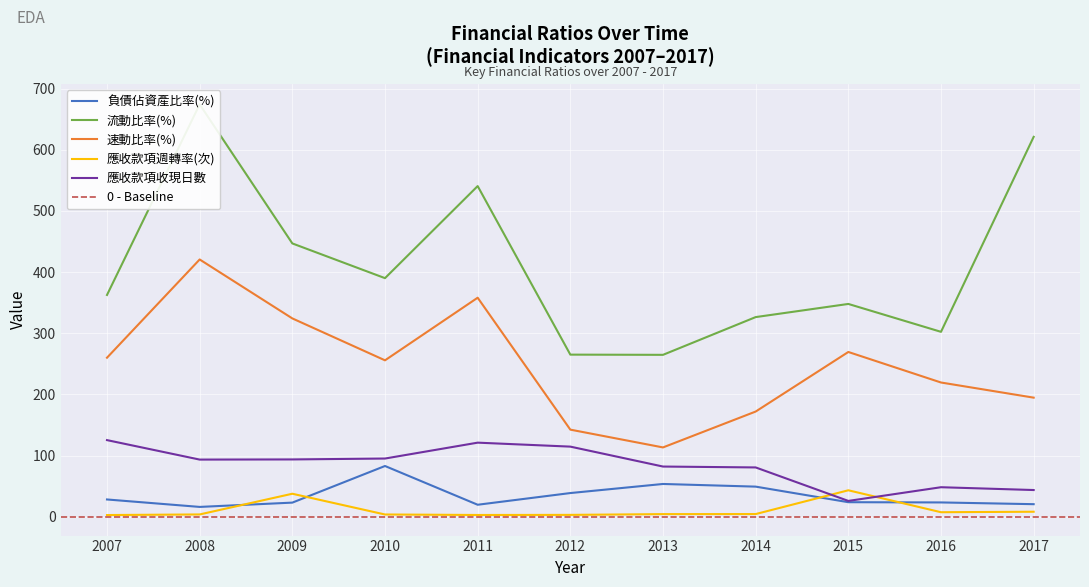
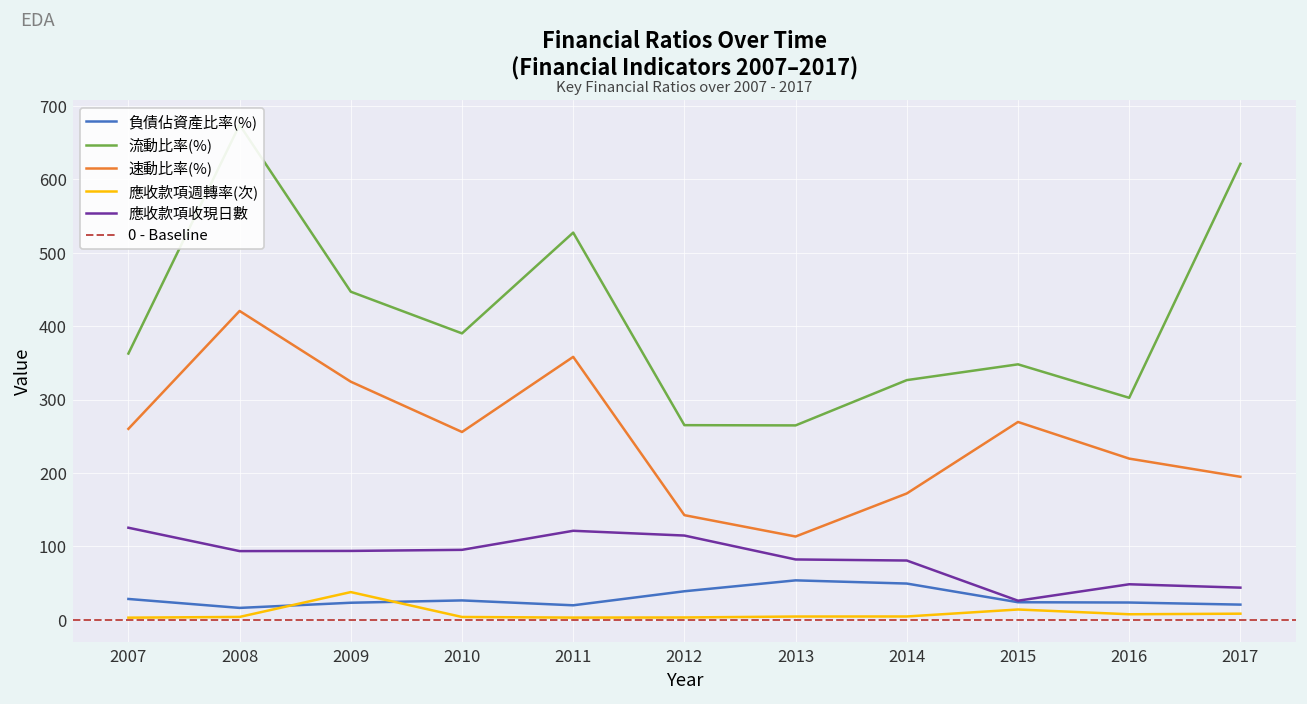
  {
    "負債佔資產比率(%)": {
      "2007": 30,
      "2008": 20,
      "2009": 20,
-     "2010": 80,
+     "2010": 30,
      "2011": 20,
      "2012": 40,
      "2013": 50,
      "2014": 50,
      "2016": 20,
      "2017": 20
    },
    "流動比率(%)": {
      "2007": 360,
      "2009": 450,
      "2010": 390,
-     "2011": 540,
+     "2011": 530,
      "2012": 270,
      "2013": 260,
      "2014": 330,
      "2015": 350,
      "2016": 300,
      "2017": 620
    },
    "速動比率(%)": {
      "2007": 260,
      "2008": 420,
      "2009": 320,
      "2010": 260,
      "2011": 360,
      "2012": 140,
      "2013": 110,
      "2014": 170,
      "2015": 270,
      "2016": 220,
      "2017": 190
    },
    "應收款項週轉率(次)": {
      "2007": 0,
      "2008": 0,
      "2009": 40,
      "2010": 0,
      "2011": 0,
      "2012": 0,
      "2013": 0,
      "2014": 0,
-     "2015": 40,
+     "2015": 10,
      "2016": 10,
      "2017": 10
    },
    "應收款項收現日數": {
      "2007": 130,
      "2008": 90,
      "2009": 90,
      "2010": 100,
      "2011": 120,
      "2012": 110,
      "2013": 80,
      "2014": 80,
      "2016": 50,
      "2017": 40
    }
  }
